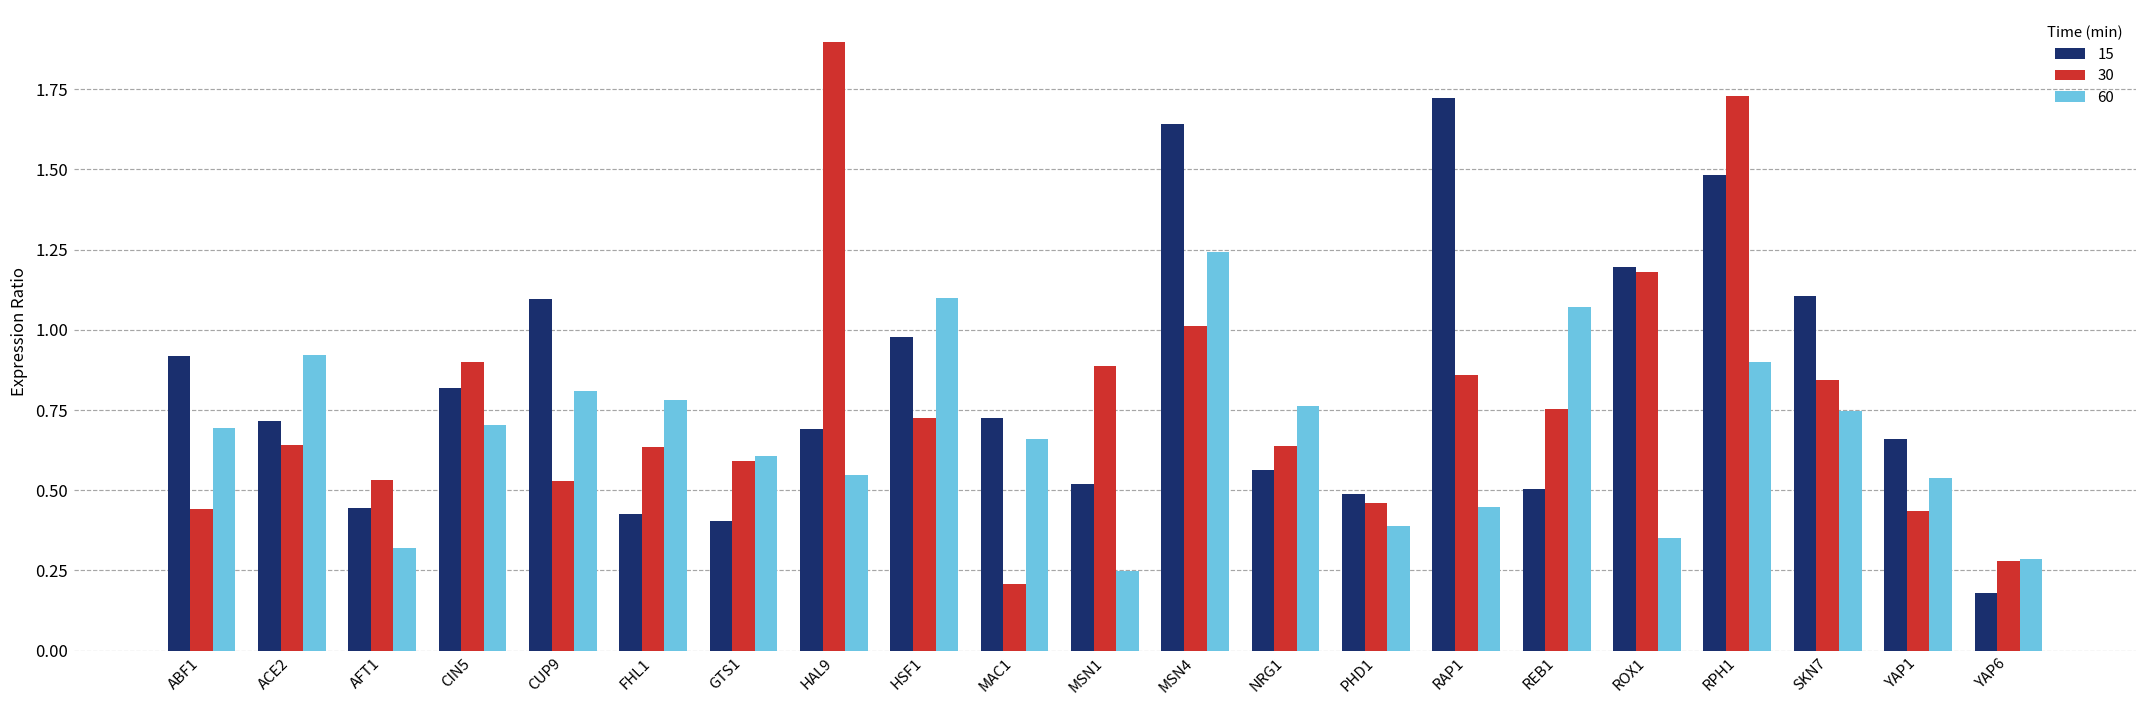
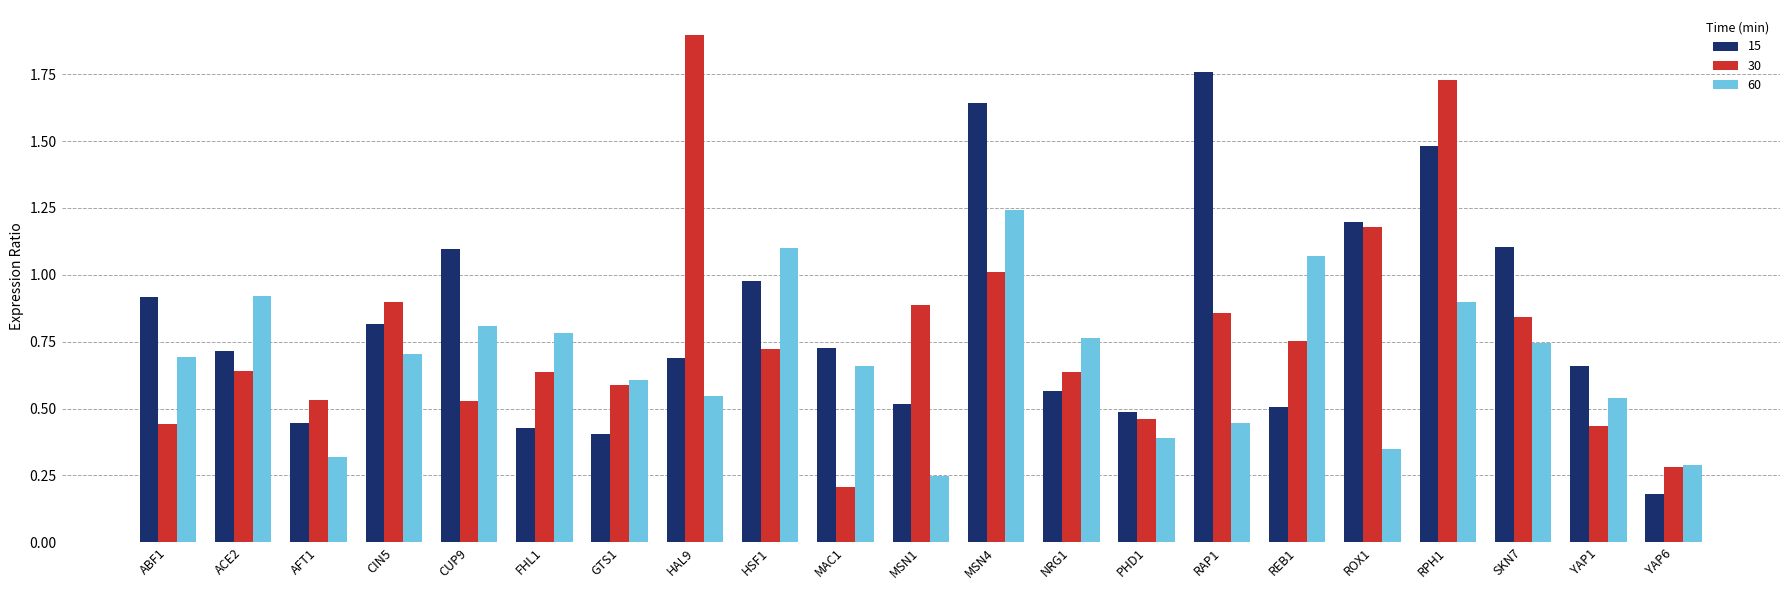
  {
    "15": {
      "ABF1": 0.92,
      "ACE2": 0.72,
      "AFT1": 0.44,
      "CIN5": 0.82,
      "CUP9": 1.10,
      "FHL1": 0.43,
      "GTS1": 0.40,
      "HAL9": 0.69,
      "HSF1": 0.98,
      "MAC1": 0.73,
      "MSN1": 0.52,
      "MSN4": 1.64,
      "NRG1": 0.56,
      "PHD1": 0.49,
-     "RAP1": 1.72,
+     "RAP1": 1.76,
      "REB1": 0.50,
      "ROX1": 1.20,
      "RPH1": 1.48,
      "SKN7": 1.11,
      "YAP1": 0.66,
      "YAP6": 0.18
    },
    "30": {
      "ABF1": 0.44,
      "ACE2": 0.64,
      "AFT1": 0.53,
      "CIN5": 0.90,
      "CUP9": 0.53,
      "FHL1": 0.63,
      "GTS1": 0.59,
      "HAL9": 1.90,
      "HSF1": 0.72,
      "MAC1": 0.21,
      "MSN1": 0.89,
      "MSN4": 1.01,
      "NRG1": 0.64,
      "PHD1": 0.46,
      "RAP1": 0.86,
      "REB1": 0.75,
      "ROX1": 1.18,
      "RPH1": 1.73,
      "SKN7": 0.84,
      "YAP1": 0.43,
      "YAP6": 0.28
    },
    "60": {
      "ABF1": 0.69,
      "ACE2": 0.92,
      "AFT1": 0.32,
      "CIN5": 0.70,
      "CUP9": 0.81,
      "FHL1": 0.78,
      "GTS1": 0.61,
      "HAL9": 0.55,
      "HSF1": 1.10,
      "MAC1": 0.66,
      "MSN1": 0.25,
      "MSN4": 1.24,
      "NRG1": 0.76,
      "PHD1": 0.39,
      "RAP1": 0.45,
      "REB1": 1.07,
      "ROX1": 0.35,
      "RPH1": 0.90,
      "SKN7": 0.75,
      "YAP1": 0.54,
      "YAP6": 0.29
    }
  }
